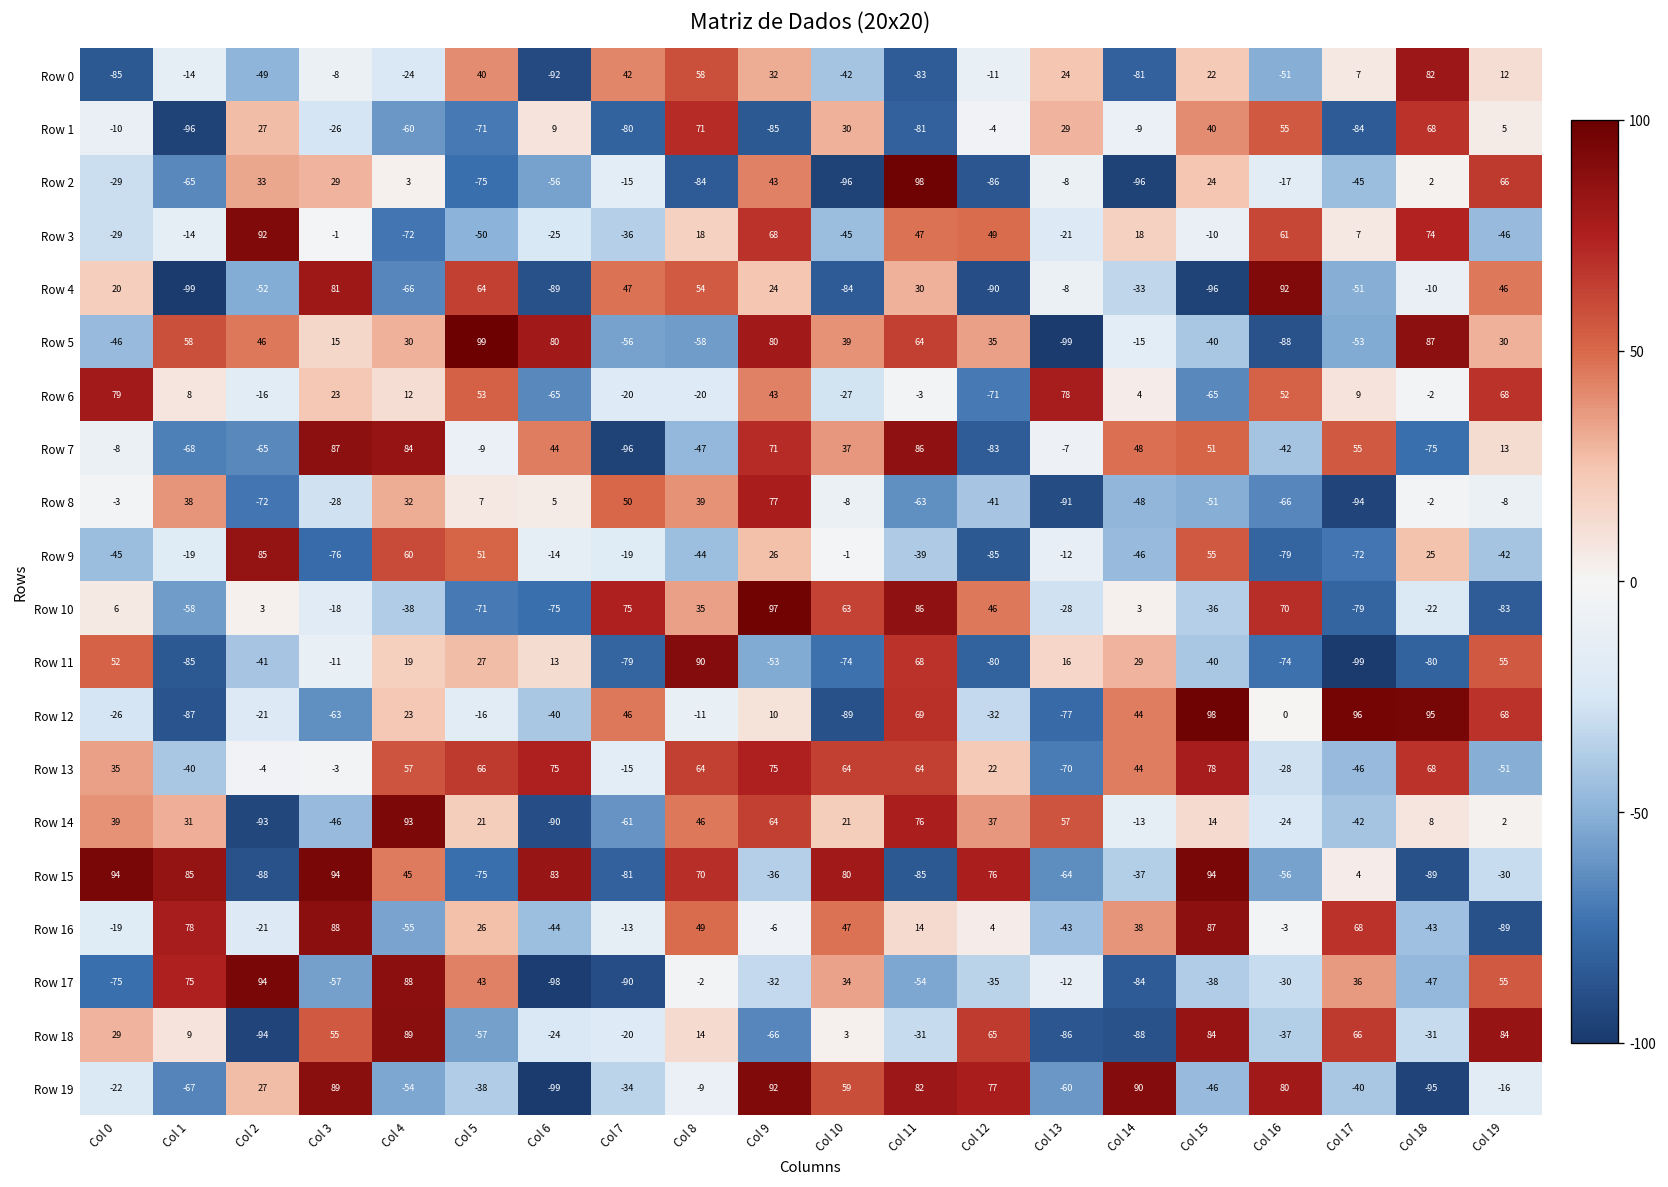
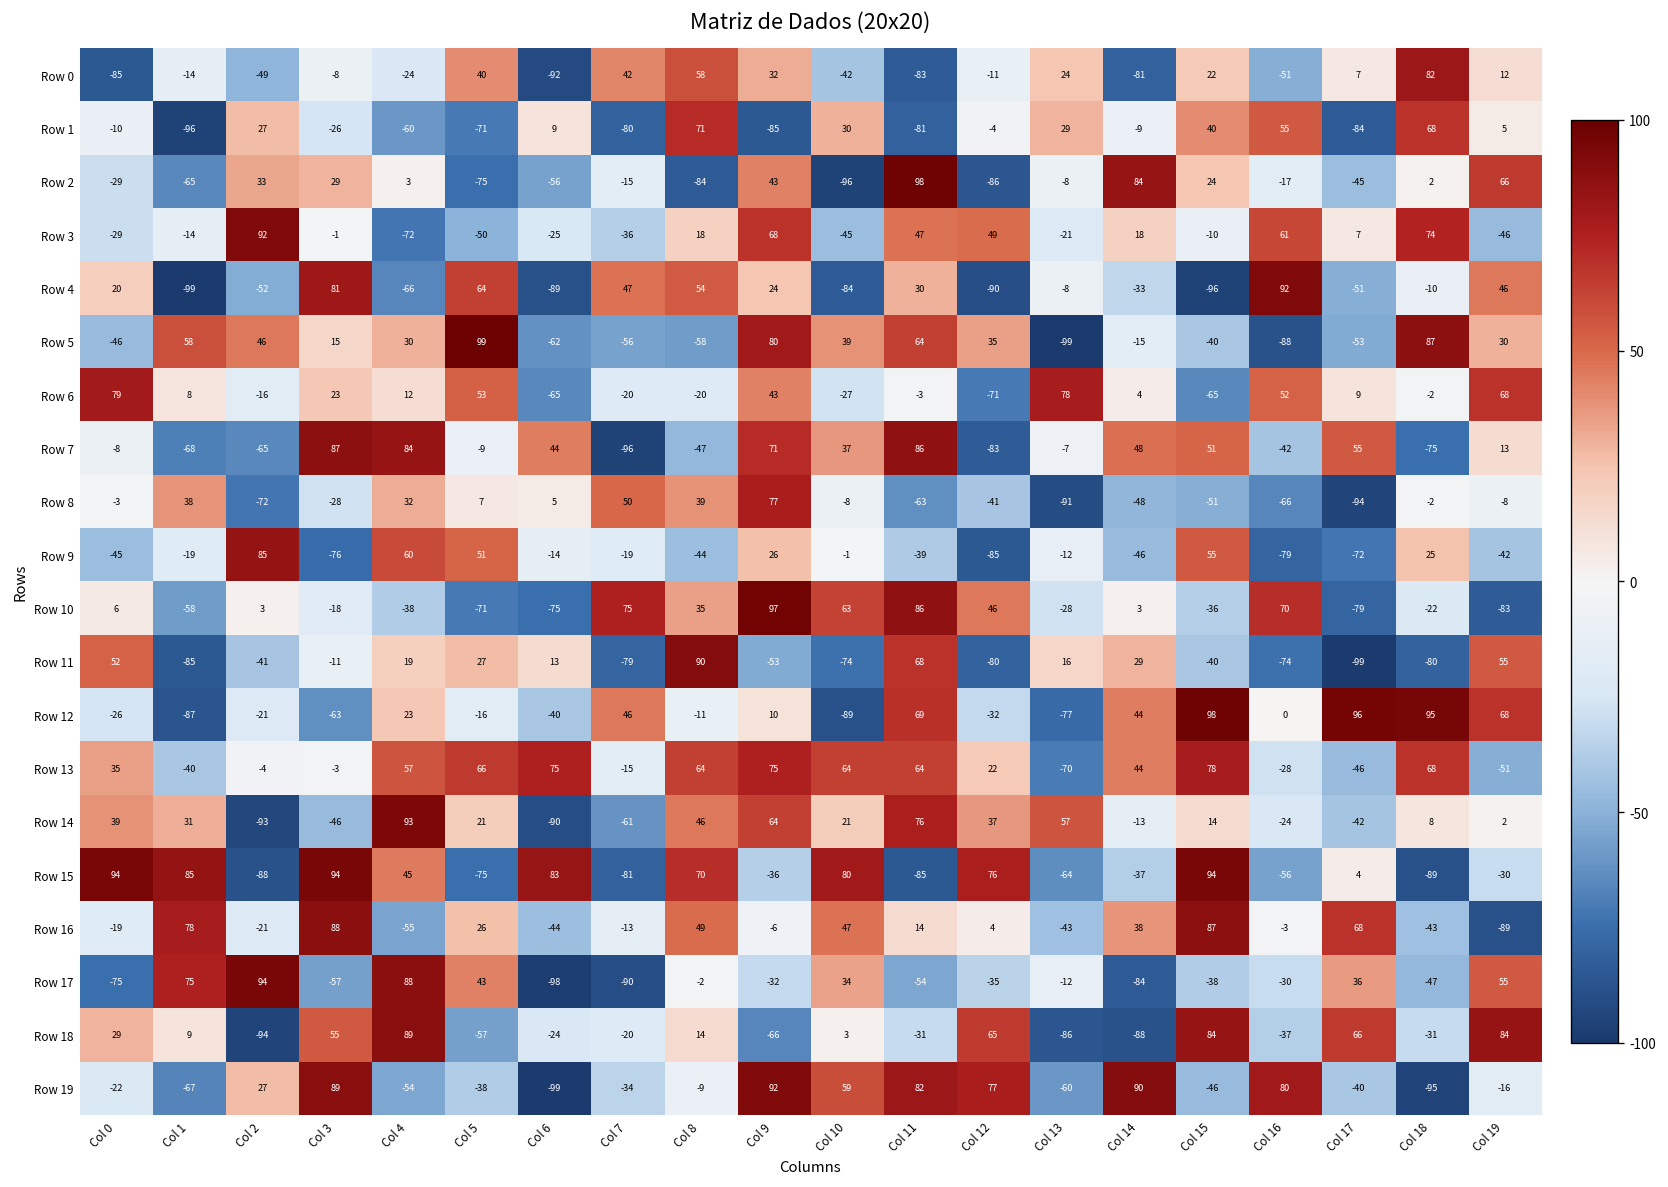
  {
    "Row 2": {
      "Col 0": -29,
      "Col 1": -65,
      "Col 2": 33,
      "Col 3": 29,
      "Col 4": 3,
      "Col 5": -75,
      "Col 6": -56,
      "Col 7": -15,
      "Col 8": -84,
      "Col 9": 43,
      "Col 10": -96,
      "Col 11": 98,
      "Col 12": -86,
      "Col 13": -8,
-     "Col 14": -96,
+     "Col 14": 84,
      "Col 15": 24,
      "Col 16": -17,
      "Col 17": -45,
      "Col 18": 2,
      "Col 19": 66
    },
    "Row 5": {
      "Col 0": -46,
      "Col 1": 58,
      "Col 2": 46,
      "Col 3": 15,
      "Col 4": 30,
      "Col 5": 99,
-     "Col 6": 80,
+     "Col 6": -62,
      "Col 7": -56,
      "Col 8": -58,
      "Col 9": 80,
      "Col 10": 39,
      "Col 11": 64,
      "Col 12": 35,
      "Col 13": -99,
      "Col 14": -15,
      "Col 15": -40,
      "Col 16": -88,
      "Col 17": -53,
      "Col 18": 87,
      "Col 19": 30
    }
  }
